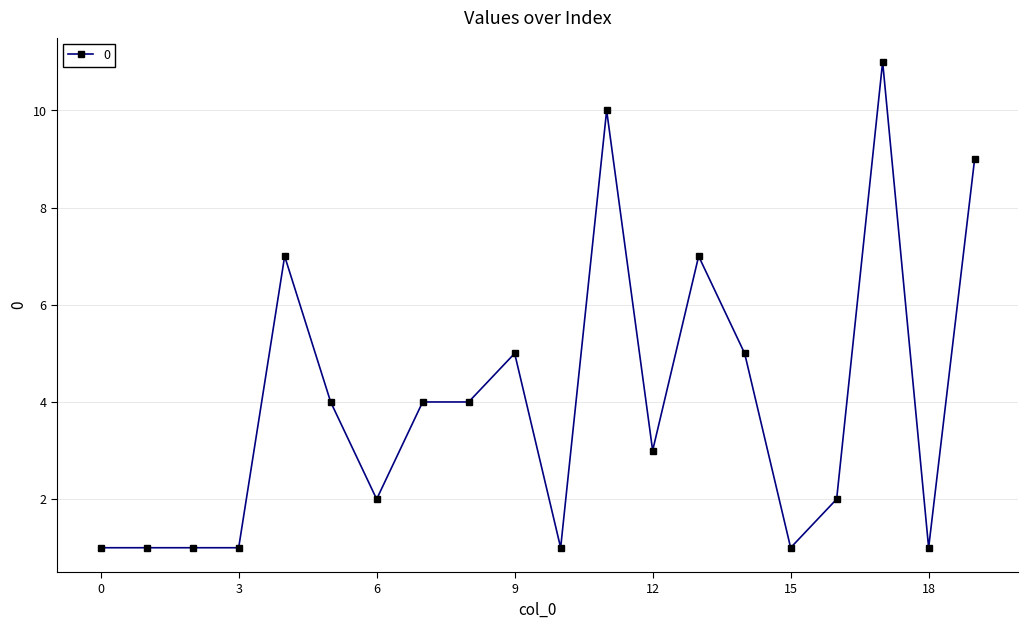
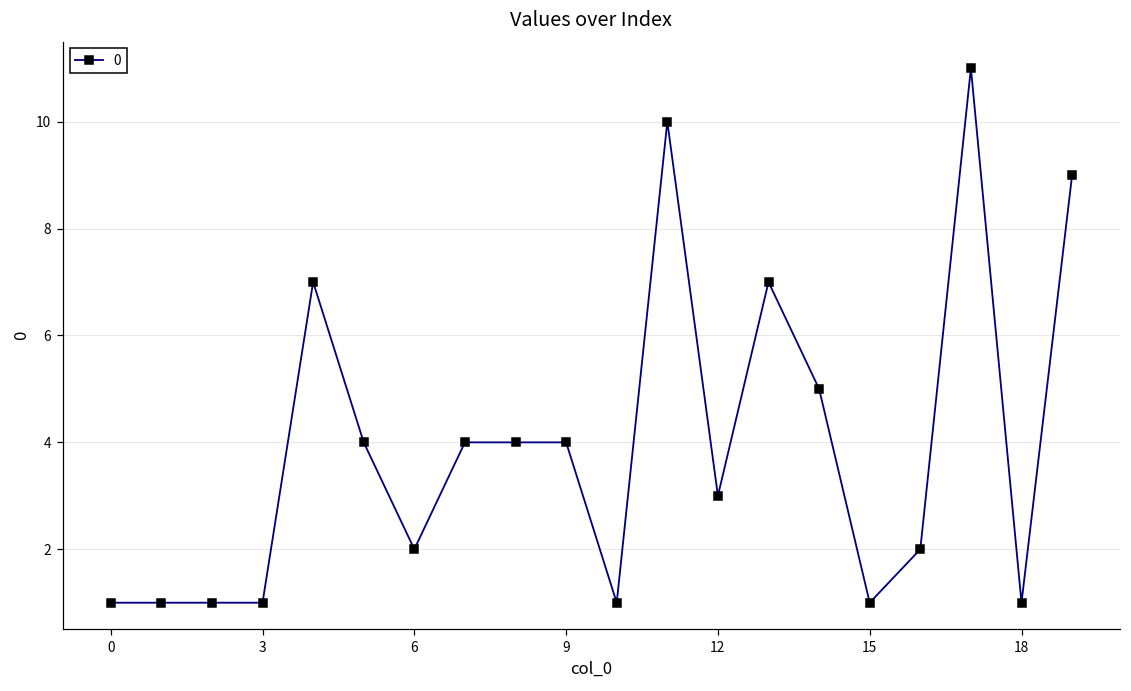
  {
    "0": 1,
    "3": 1,
    "6": 2,
-   "9": 5,
+   "9": 4,
    "12": 3,
    "15": 1,
    "18": 1
  }
